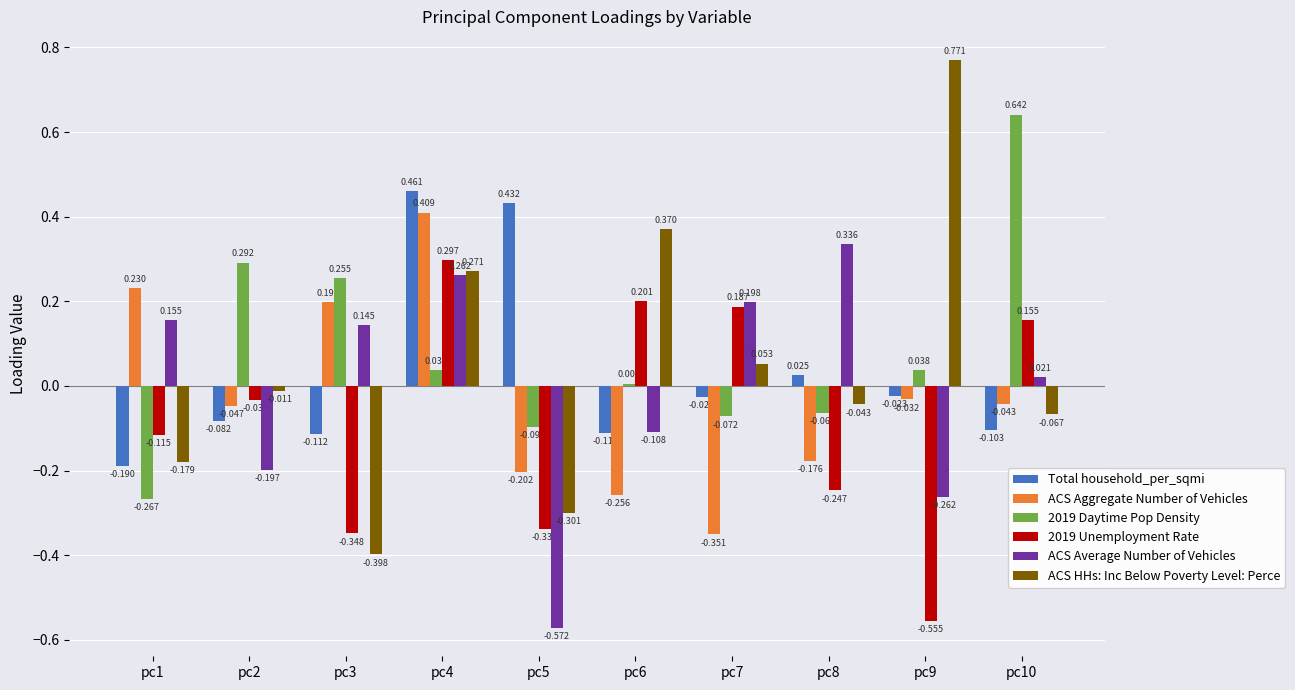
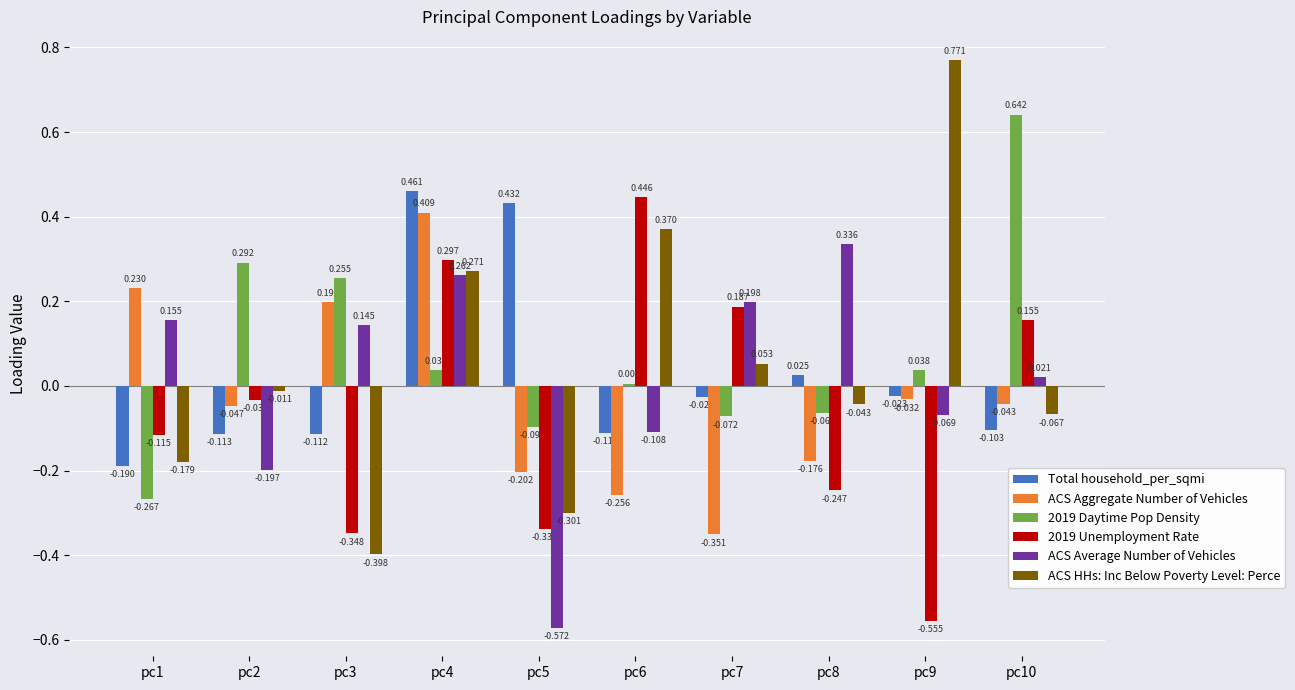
  {
    "Total household_per_sqmi": {
      "pc1": -0.190,
-     "pc2": -0.082,
+     "pc2": -0.113,
      "pc3": -0.112,
      "pc4": 0.461,
      "pc5": 0.432,
      "pc6": -0.111,
      "pc7": -0.025,
      "pc8": 0.025,
      "pc10": -0.103
    },
    "ACS Aggregate Number of Vehicles": {
      "pc1": 0.230,
      "pc2": -0.047,
      "pc3": 0.198,
      "pc4": 0.409,
      "pc5": -0.202,
      "pc6": -0.256,
      "pc7": -0.351,
      "pc8": -0.176,
      "pc10": -0.043
    },
    "2019 Daytime Pop Density": {
      "pc1": -0.267,
      "pc2": 0.292,
      "pc3": 0.255,
      "pc4": 0.037,
      "pc5": -0.096,
      "pc6": 0.006,
      "pc7": -0.072,
      "pc8": -0.064,
      "pc9": 0.038,
      "pc10": 0.642
    },
    "2019 Unemployment Rate": {
      "pc1": -0.115,
      "pc2": -0.032,
      "pc3": -0.348,
      "pc4": 0.297,
      "pc5": -0.337,
-     "pc6": 0.201,
+     "pc6": 0.446,
      "pc8": -0.247,
      "pc9": -0.555,
      "pc10": 0.155
    },
    "ACS Average Number of Vehicles": {
      "pc1": 0.155,
      "pc2": -0.197,
      "pc3": 0.145,
      "pc5": -0.572,
      "pc6": -0.108,
      "pc8": 0.336,
-     "pc9": -0.262,
+     "pc9": -0.069,
      "pc10": 0.021
    },
    "ACS HHs: Inc Below Poverty Level: Perce": {
      "pc1": -0.179,
      "pc2": -0.011,
      "pc3": -0.398,
      "pc5": -0.301,
      "pc6": 0.370,
      "pc7": 0.053,
      "pc8": -0.043,
      "pc9": 0.771,
      "pc10": -0.067
    }
  }
